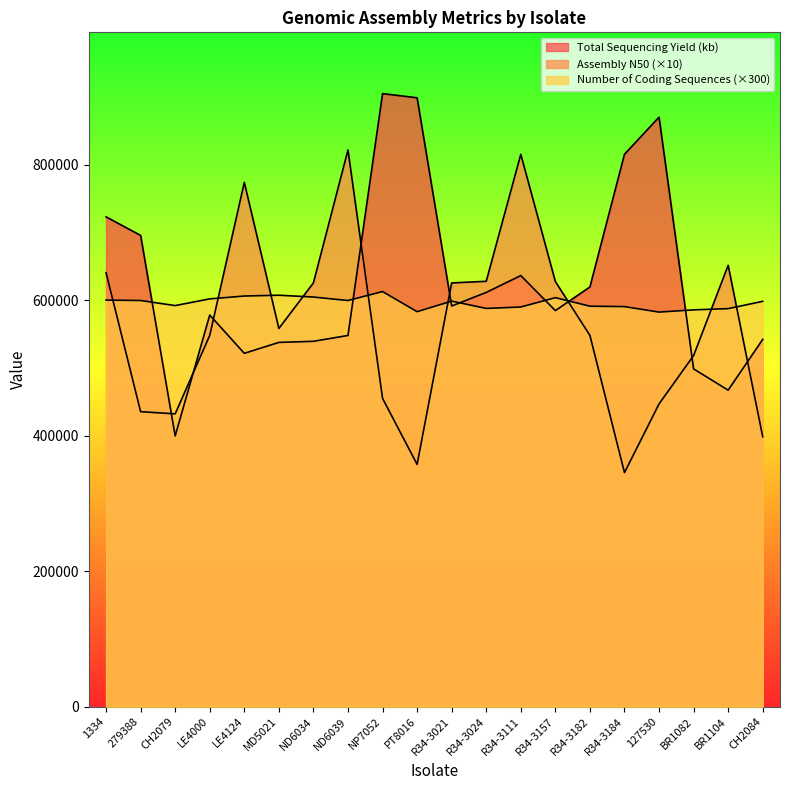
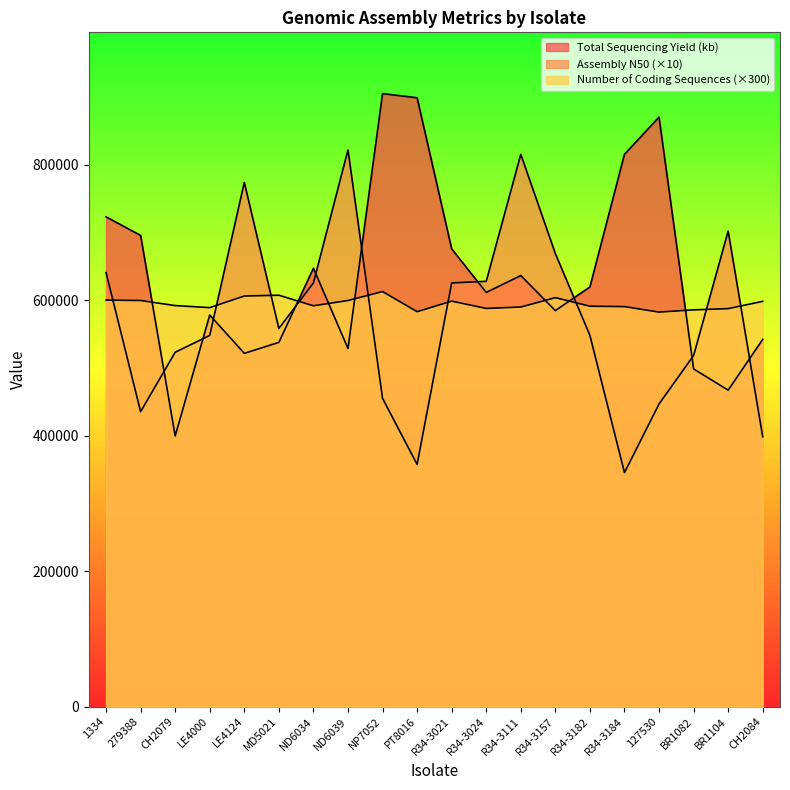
  {
    "Total Sequencing Yield (kb)": {
      "1334": 720000,
      "279388": 700000,
      "CH2079": 400000,
      "LE4000": 580000,
      "LE4124": 520000,
      "MD5021": 540000,
-     "ND6034": 540000,
-     "ND6039": 550000,
+     "ND6034": 650000,
+     "ND6039": 530000,
      "NP7052": 900000,
      "PT8016": 900000,
-     "R34-3021": 590000,
+     "R34-3021": 680000,
      "R34-3024": 610000,
      "R34-3111": 640000,
      "R34-3157": 580000,
      "R34-3182": 620000,
      "R34-3184": 820000,
      "127530": 870000,
      "BR1082": 500000,
      "BR1104": 470000,
      "CH2084": 540000
    },
    "Assembly N50 (×10)": {
      "1334": 640000,
      "279388": 440000,
-     "CH2079": 430000,
+     "CH2079": 520000,
      "LE4000": 550000,
      "LE4124": 770000,
      "MD5021": 560000,
      "ND6034": 630000,
      "ND6039": 820000,
      "NP7052": 450000,
      "PT8016": 360000,
      "R34-3021": 630000,
      "R34-3024": 630000,
      "R34-3111": 820000,
-     "R34-3157": 630000,
+     "R34-3157": 670000,
      "R34-3182": 550000,
      "R34-3184": 350000,
      "127530": 450000,
      "BR1082": 520000,
-     "BR1104": 650000,
+     "BR1104": 700000,
      "CH2084": 400000
    },
    "Number of Coding Sequences (×300)": {
      "1334": 600000,
      "279388": 600000,
      "CH2079": 590000,
-     "LE4000": 600000,
+     "LE4000": 590000,
      "LE4124": 610000,
      "MD5021": 610000,
-     "ND6034": 600000,
+     "ND6034": 590000,
      "ND6039": 600000,
      "NP7052": 610000,
      "PT8016": 580000,
      "R34-3021": 600000,
      "R34-3024": 590000,
      "R34-3111": 590000,
      "R34-3157": 600000,
      "R34-3182": 590000,
      "R34-3184": 590000,
      "127530": 580000,
      "BR1082": 590000,
      "BR1104": 590000,
      "CH2084": 600000
    }
  }
